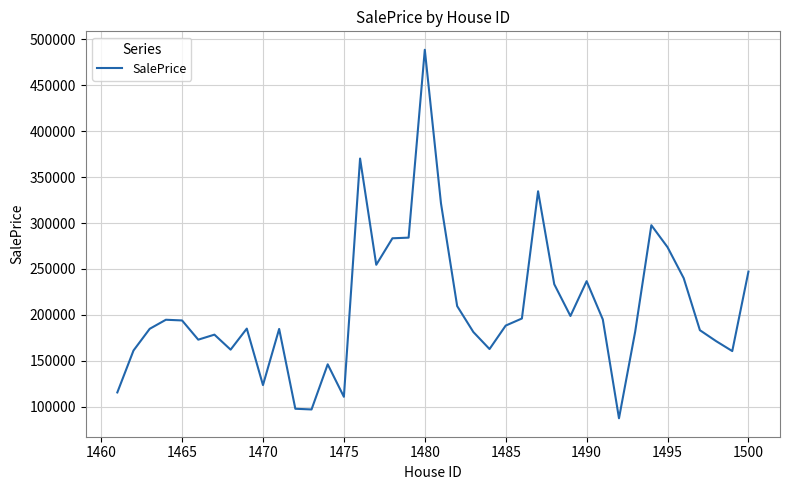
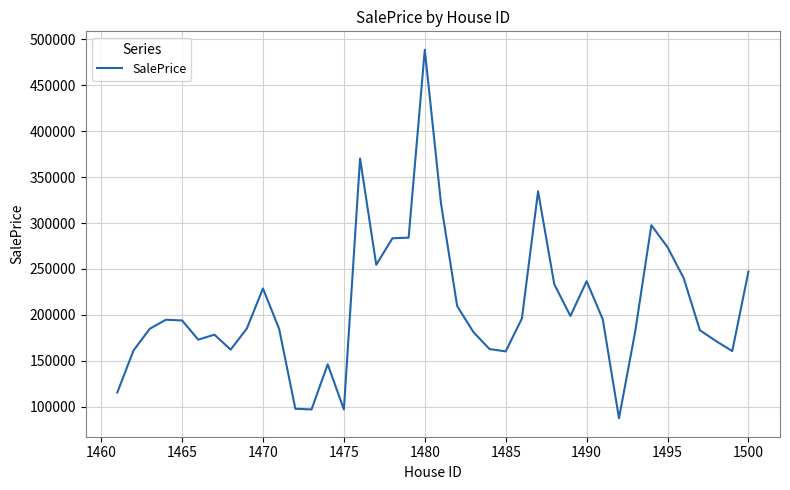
  {
    "1465": 190000,
-   "1470": 120000,
-   "1475": 110000,
+   "1470": 230000,
+   "1475": 100000,
    "1480": 490000,
-   "1485": 190000,
+   "1485": 160000,
    "1490": 240000,
    "1495": 270000,
    "1500": 250000
  }
